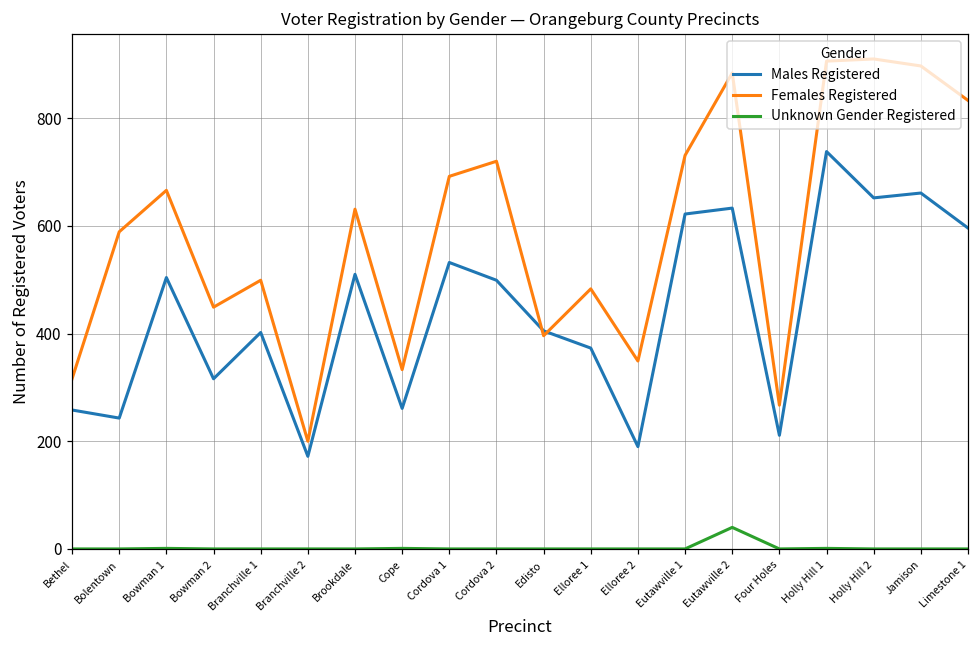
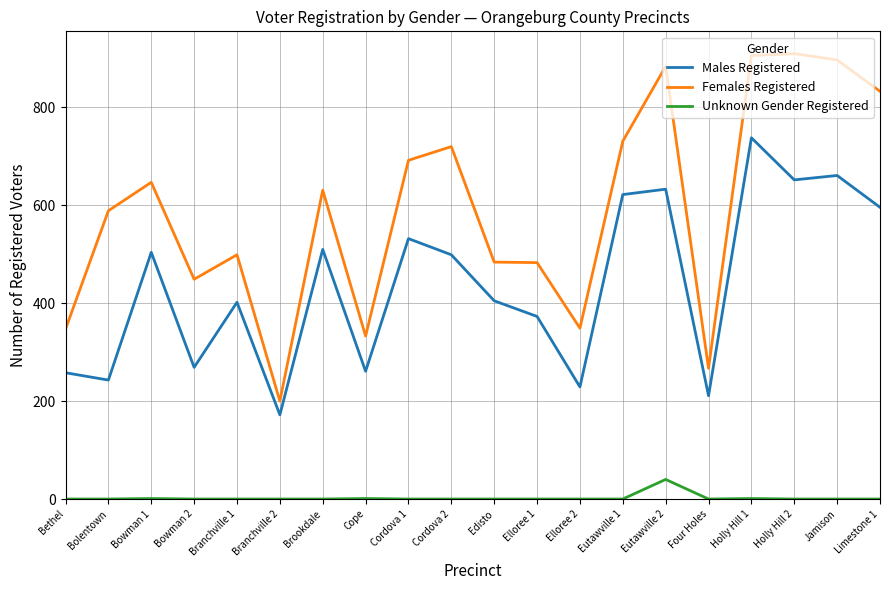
  {
    "Males Registered": {
      "Bethel": 260,
      "Bolentown": 240,
      "Bowman 1": 500,
-     "Bowman 2": 320,
+     "Bowman 2": 270,
      "Branchville 1": 400,
      "Branchville 2": 170,
      "Brookdale": 510,
      "Cope": 260,
      "Cordova 1": 530,
      "Cordova 2": 500,
      "Edisto": 410,
      "Elloree 1": 370,
-     "Elloree 2": 190,
+     "Elloree 2": 230,
      "Eutawville 1": 620,
      "Eutawville 2": 630,
      "Four Holes": 210,
      "Holly Hill 1": 740,
      "Holly Hill 2": 650,
      "Jamison": 660,
      "Limestone 1": 600
    },
    "Females Registered": {
-     "Bethel": 320,
+     "Bethel": 350,
      "Bolentown": 590,
-     "Bowman 1": 670,
+     "Bowman 1": 650,
      "Bowman 2": 450,
      "Branchville 1": 500,
      "Branchville 2": 200,
      "Brookdale": 630,
      "Cope": 330,
      "Cordova 1": 690,
      "Cordova 2": 720,
-     "Edisto": 400,
+     "Edisto": 480,
      "Elloree 1": 480,
      "Elloree 2": 350,
      "Eutawville 1": 730,
      "Four Holes": 270,
      "Limestone 1": 830
    },
    "Unknown Gender Registered": {
      "Bethel": 0,
      "Bolentown": 0,
      "Bowman 1": 0,
      "Bowman 2": 0,
      "Branchville 1": 0,
      "Branchville 2": 0,
      "Brookdale": 0,
      "Cope": 0,
      "Cordova 1": 0,
      "Cordova 2": 0,
      "Edisto": 0,
      "Elloree 1": 0,
      "Elloree 2": 0,
      "Eutawville 1": 0,
      "Eutawville 2": 40,
      "Four Holes": 0,
      "Holly Hill 1": 0,
      "Holly Hill 2": 0,
      "Jamison": 0,
      "Limestone 1": 0
    }
  }
